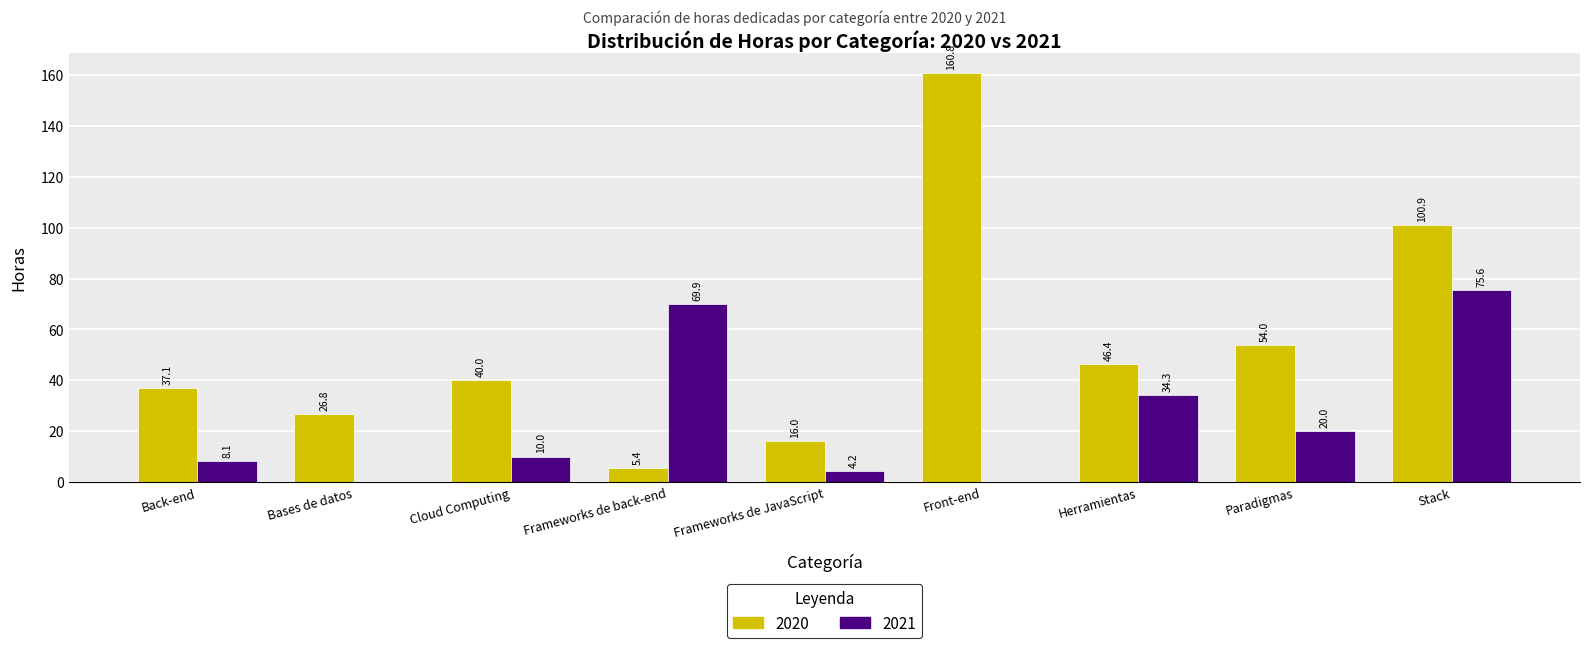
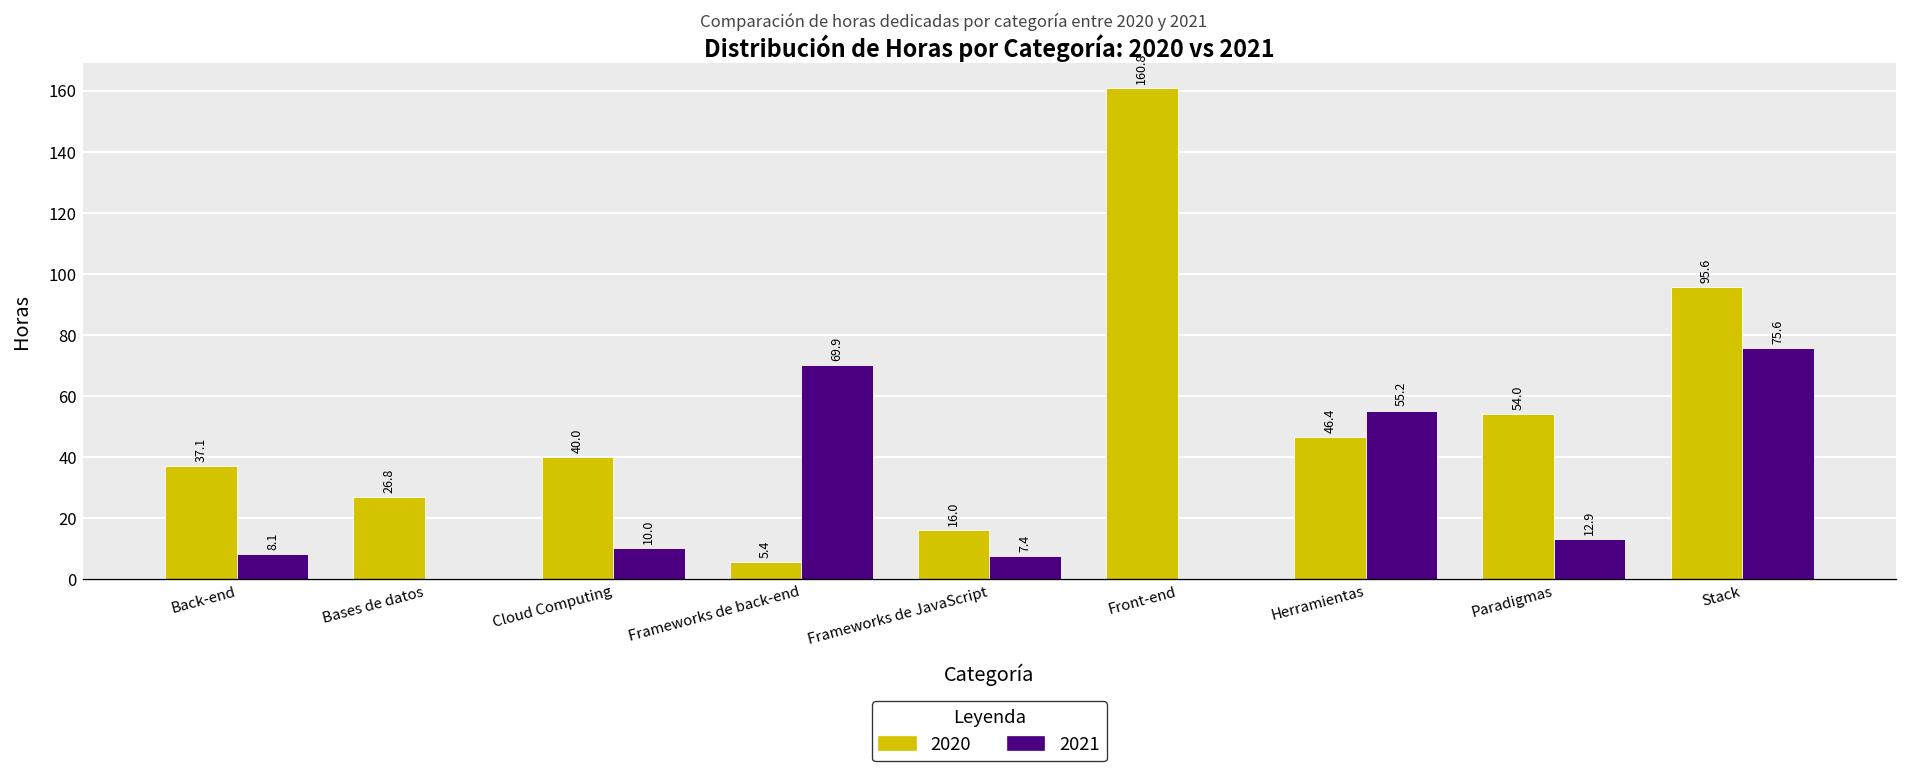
  {
    "2020": {
      "Back-end": 37.1,
      "Bases de datos": 26.8,
      "Cloud Computing": 40.0,
      "Frameworks de back-end": 5.4,
      "Frameworks de JavaScript": 16.0,
      "Front-end": 160.8,
      "Herramientas": 46.4,
      "Paradigmas": 54.0,
-     "Stack": 100.9
+     "Stack": 95.6
    },
    "2021": {
      "Back-end": 8.1,
      "Cloud Computing": 10.0,
      "Frameworks de back-end": 69.9,
-     "Frameworks de JavaScript": 4.2,
-     "Herramientas": 34.3,
-     "Paradigmas": 20.0,
+     "Frameworks de JavaScript": 7.4,
+     "Herramientas": 55.2,
+     "Paradigmas": 12.9,
      "Stack": 75.6
    }
  }
